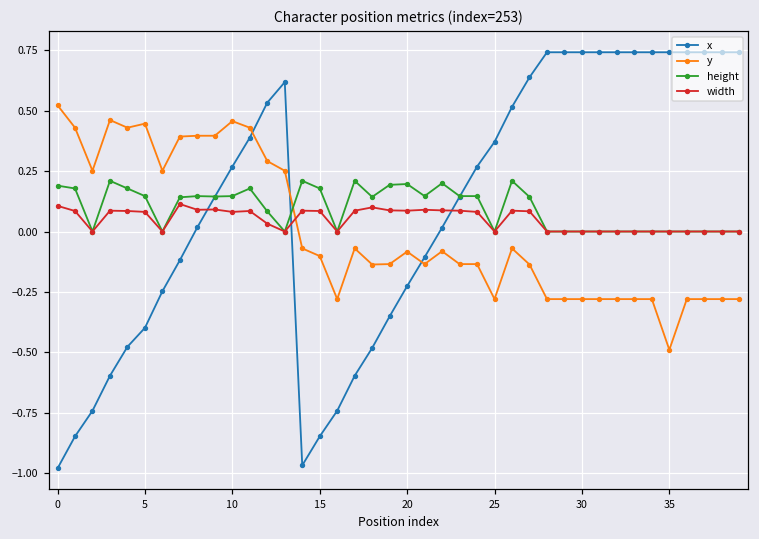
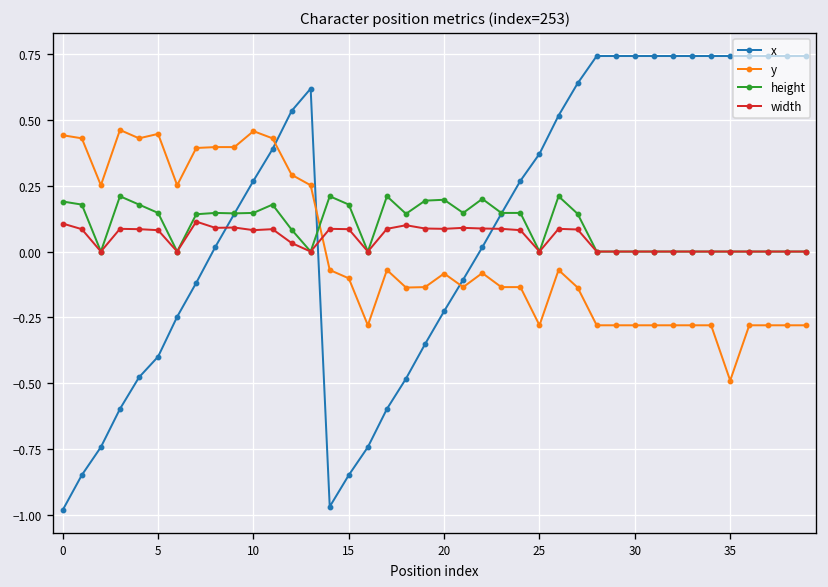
  {
    "x": {
      "0": -0.98,
      "5": -0.40,
      "10": 0.27,
      "15": -0.85,
      "20": -0.23,
      "25": 0.37,
      "30": 0.74,
      "35": 0.74
    },
    "y": {
-     "0": 0.52,
+     "0": 0.44,
      "5": 0.45,
      "10": 0.46,
      "15": -0.10,
      "20": -0.08,
      "25": -0.28,
      "30": -0.28,
      "35": -0.49
    },
    "height": {
      "0": 0.19,
      "5": 0.15,
      "10": 0.15,
      "15": 0.18,
      "20": 0.20
    },
    "width": {
      "0": 0.11,
      "5": 0.08,
      "10": 0.08,
      "15": 0.09,
      "20": 0.09
    }
  }
